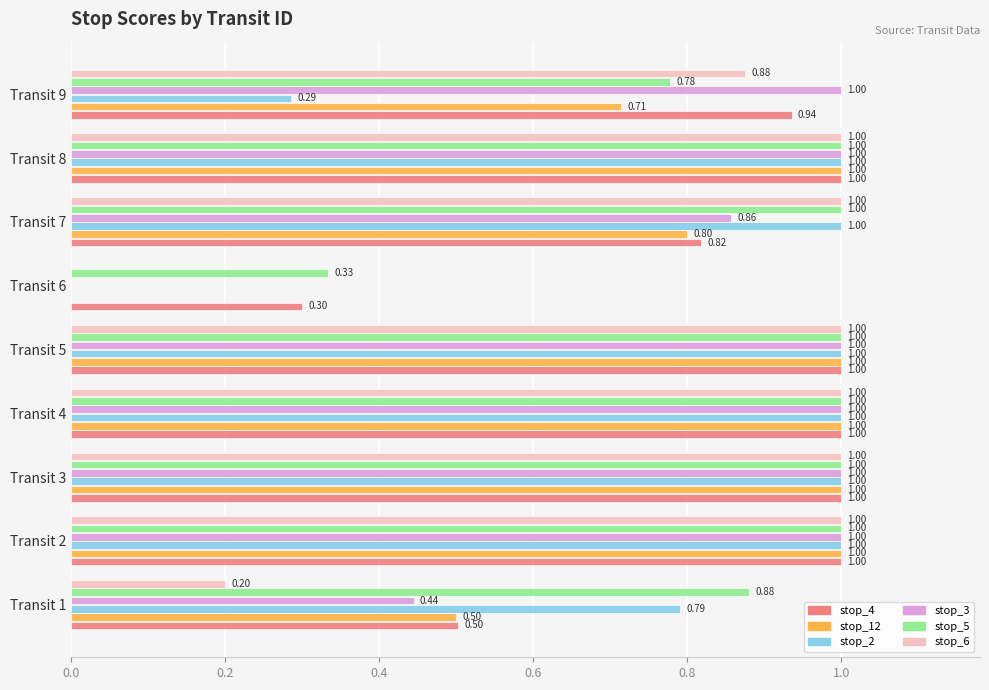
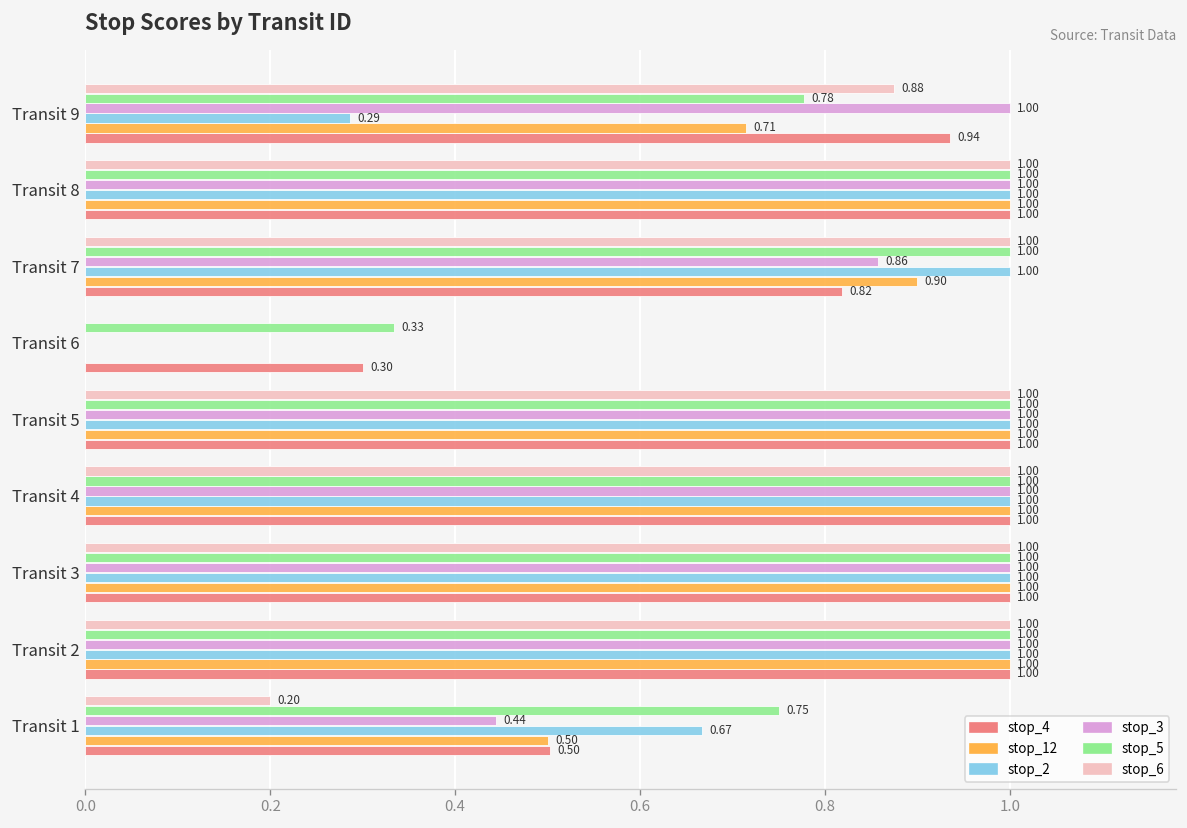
  {
    "stop_4": {
      "Transit 9": 0.94,
      "Transit 7": 0.82,
      "Transit 6": 0.30
    },
    "stop_12": {
      "Transit 9": 0.71,
-     "Transit 7": 0.80
+     "Transit 7": 0.90
    },
    "stop_2": {
      "Transit 9": 0.29,
      "Transit 7": 1.00,
-     "Transit 1": 0.79
+     "Transit 1": 0.67
    },
    "stop_5": {
      "Transit 9": 0.78,
      "Transit 6": 0.33,
-     "Transit 1": 0.88
+     "Transit 1": 0.75
    }
  }
